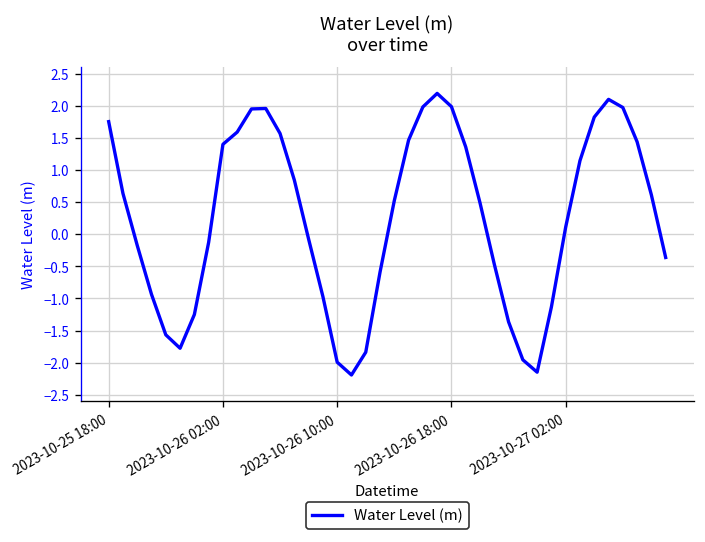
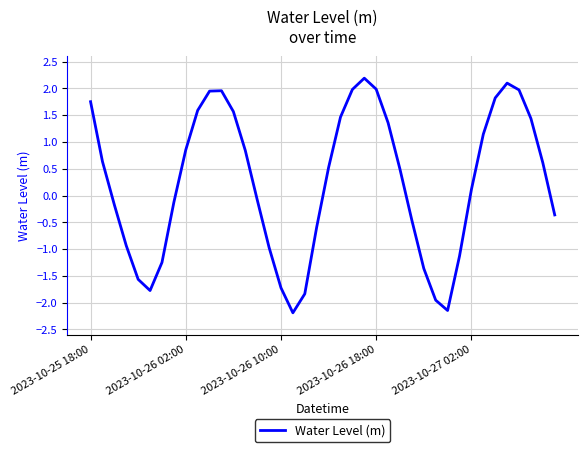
  {
    "2023-10-25 18:00": 1.8,
-   "2023-10-26 02:00": 1.4,
-   "2023-10-26 10:00": -2.0,
+   "2023-10-26 02:00": 0.9,
+   "2023-10-26 10:00": -1.7,
    "2023-10-26 18:00": 2.0,
    "2023-10-27 02:00": 0.1
  }
